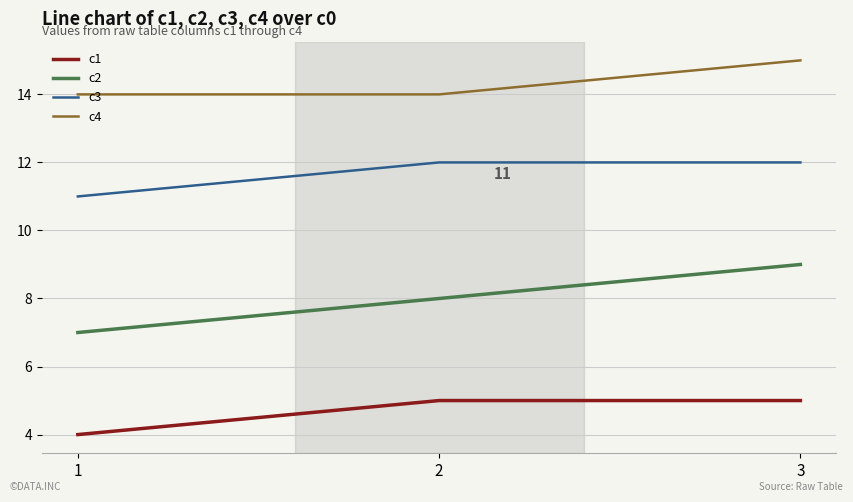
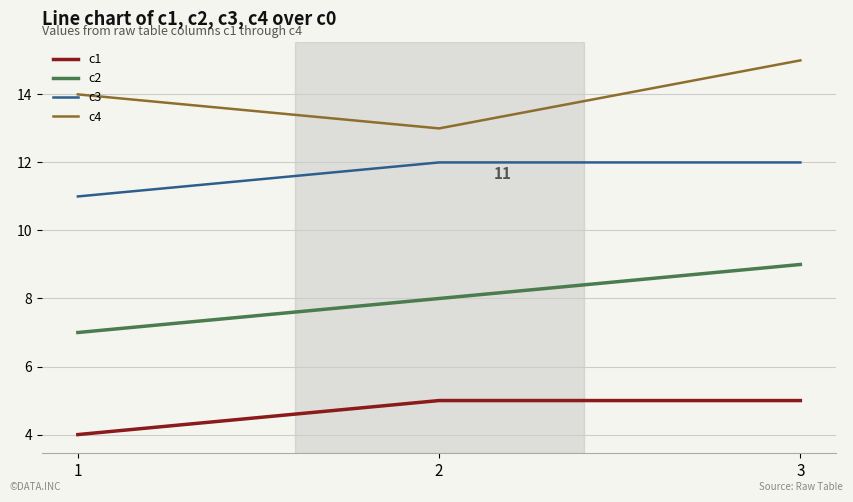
  {
    "c1": {
      "1": 4,
      "2": 5,
      "3": 5
    },
    "c2": {
      "1": 7,
      "2": 8,
      "3": 9
    },
    "c3": {
      "1": 11,
      "2": 12,
      "3": 12
    },
    "c4": {
      "1": 14,
-     "2": 14,
+     "2": 13,
      "3": 15
    }
  }
